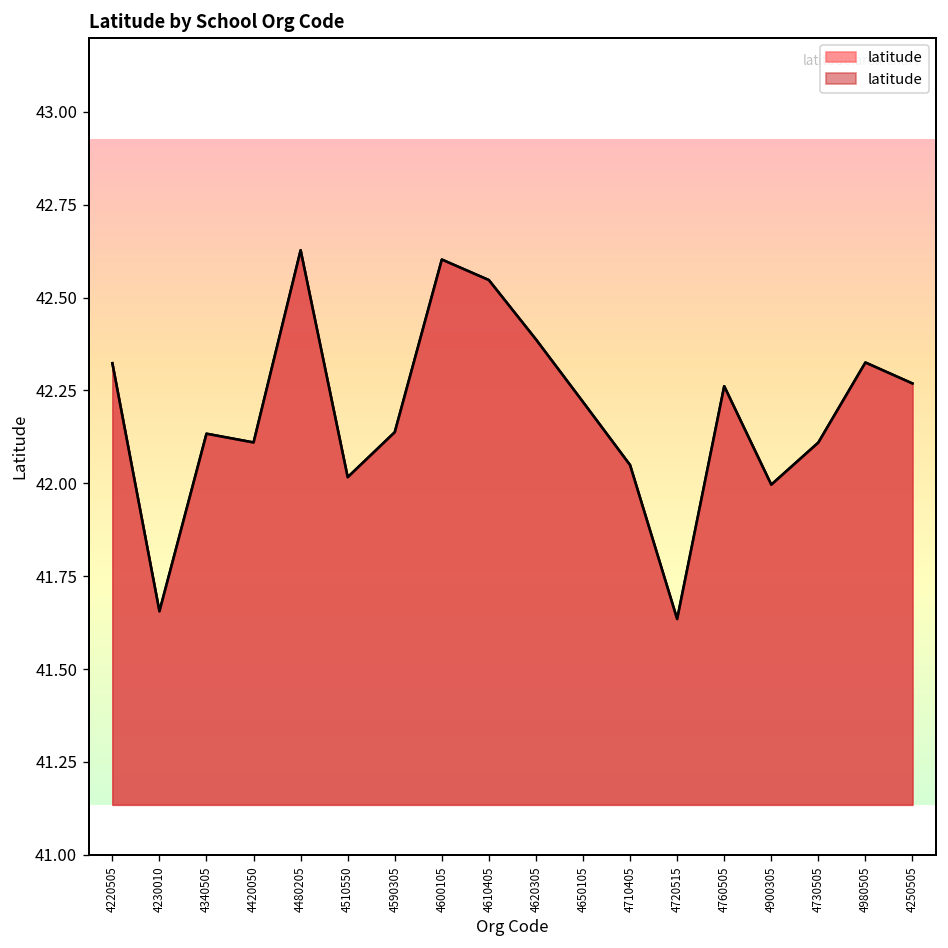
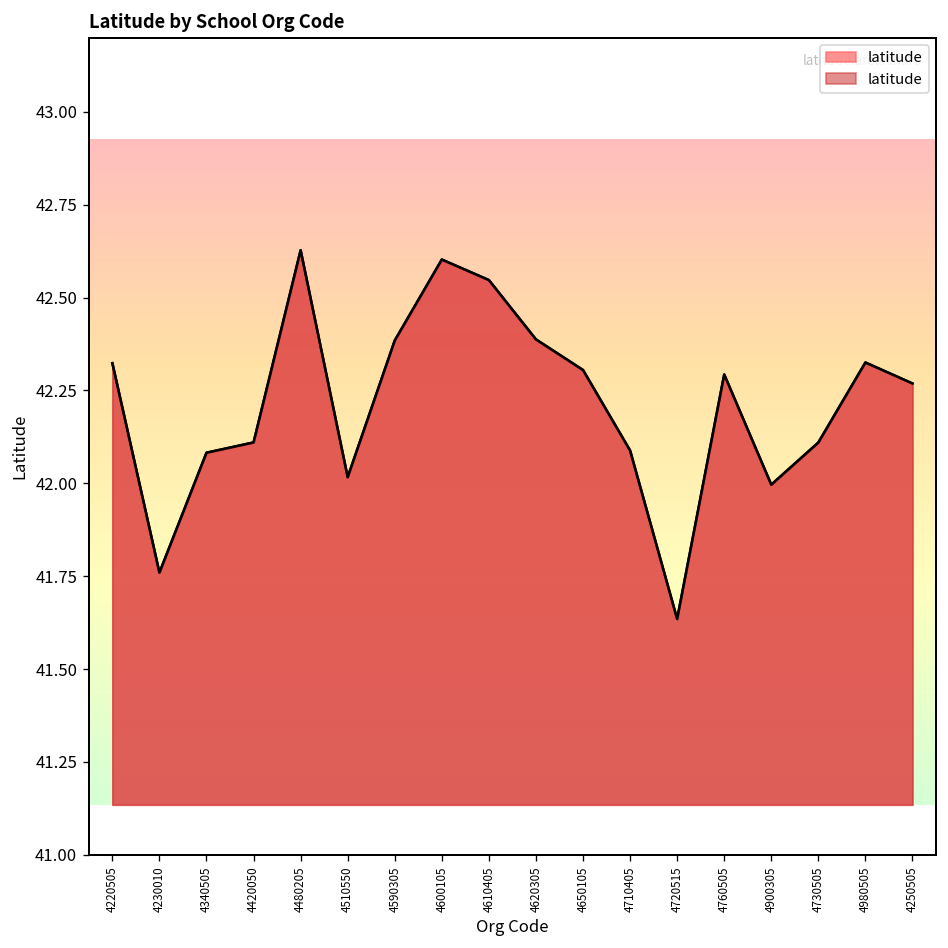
  {
    "4220505": 42.32,
-   "4230010": 41.66,
-   "4340505": 42.13,
+   "4230010": 41.76,
+   "4340505": 42.08,
    "4420050": 42.11,
    "4480205": 42.63,
    "4510550": 42.02,
-   "4590305": 42.14,
+   "4590305": 42.38,
    "4600105": 42.60,
    "4610405": 42.55,
    "4620305": 42.39,
-   "4650105": 42.22,
-   "4710405": 42.05,
+   "4650105": 42.31,
+   "4710405": 42.09,
    "4720515": 41.63,
-   "4760505": 42.26,
+   "4760505": 42.29,
    "4900305": 42.00,
    "4730505": 42.11,
    "4980505": 42.33,
    "4250505": 42.27
  }
